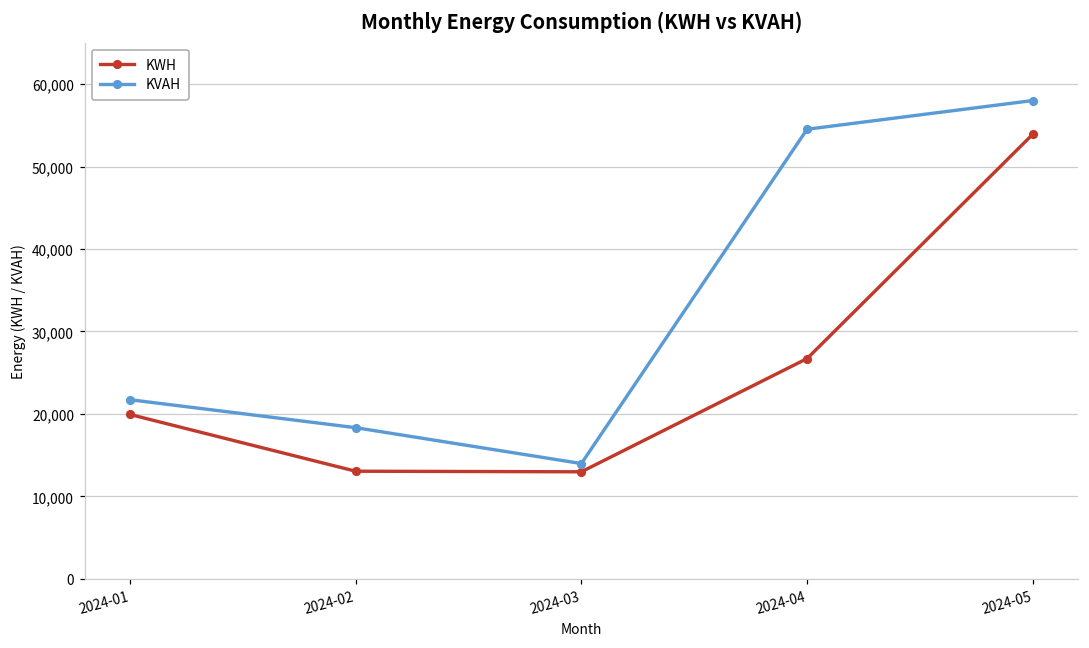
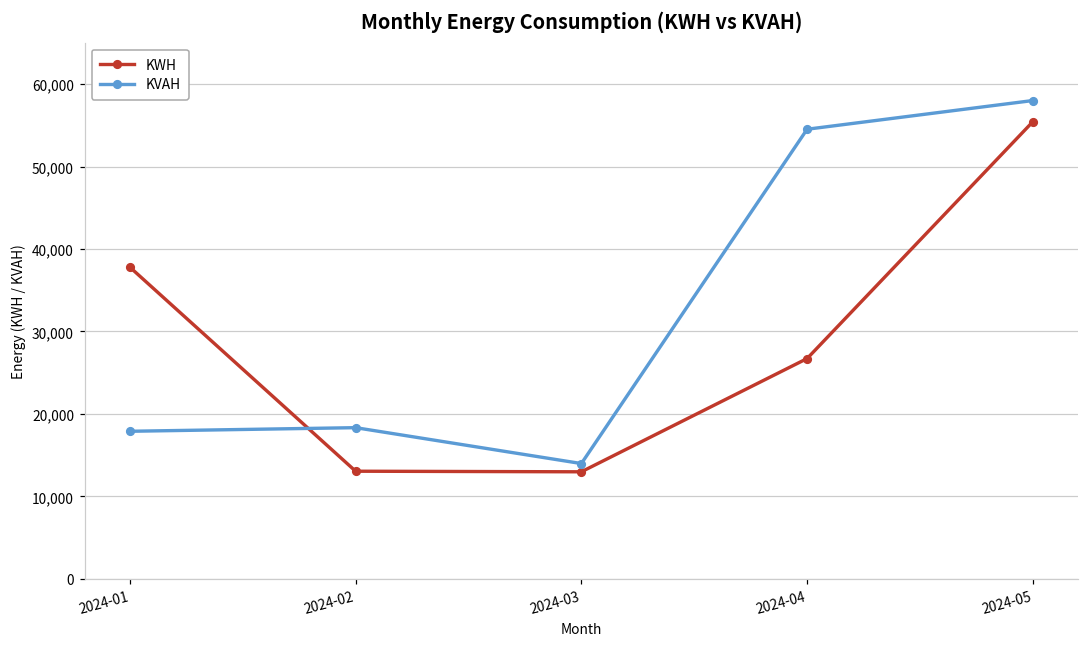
  {
    "KWH": {
-     "2024-01": "20,000",
+     "2024-01": "38,000",
      "2024-02": "13,000",
      "2024-03": "13,000",
      "2024-04": "27,000",
-     "2024-05": "54,000"
+     "2024-05": "55,000"
    },
    "KVAH": {
-     "2024-01": "22,000",
+     "2024-01": "18,000",
      "2024-02": "18,000",
      "2024-03": "14,000",
      "2024-04": "55,000",
      "2024-05": "58,000"
    }
  }
